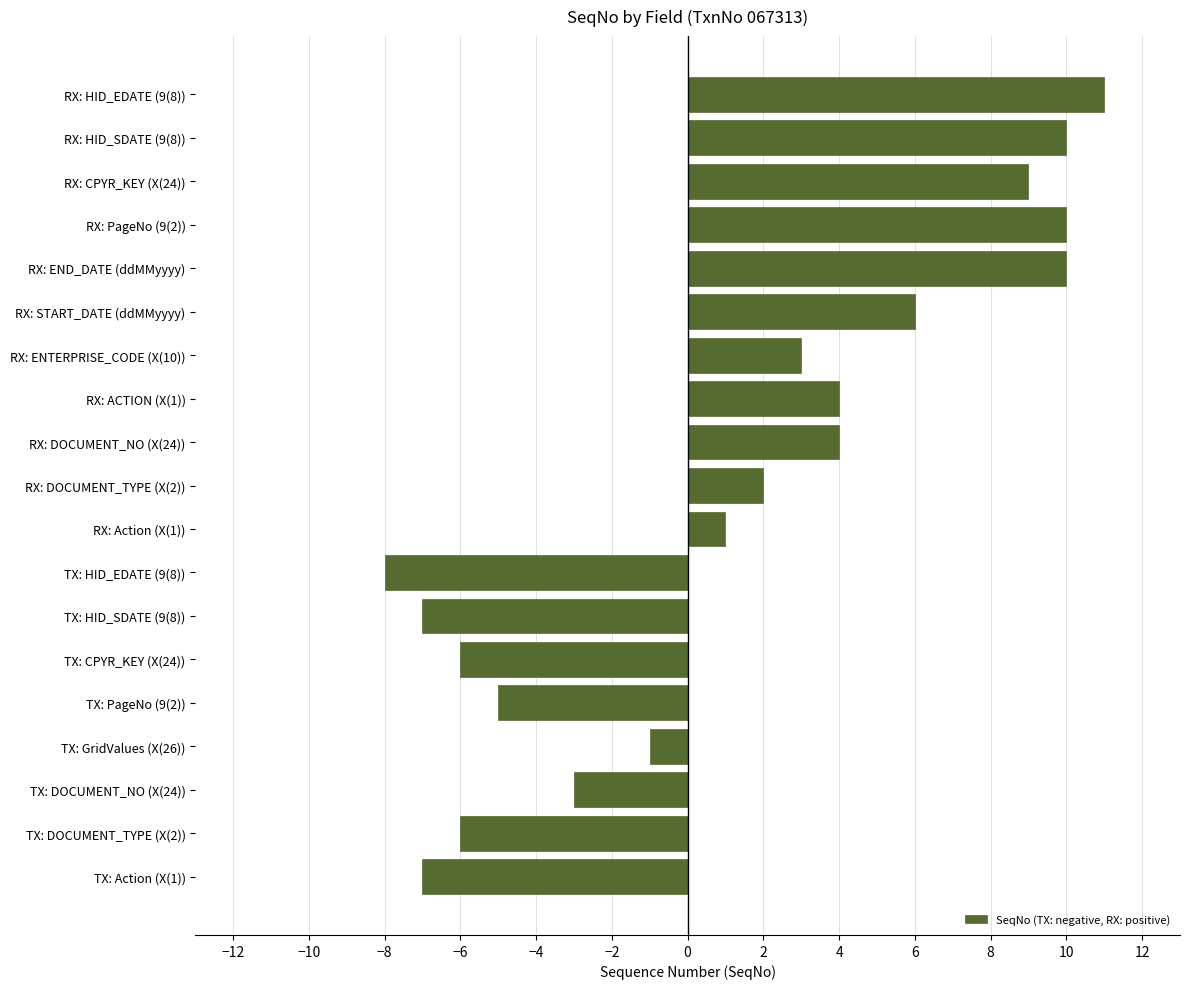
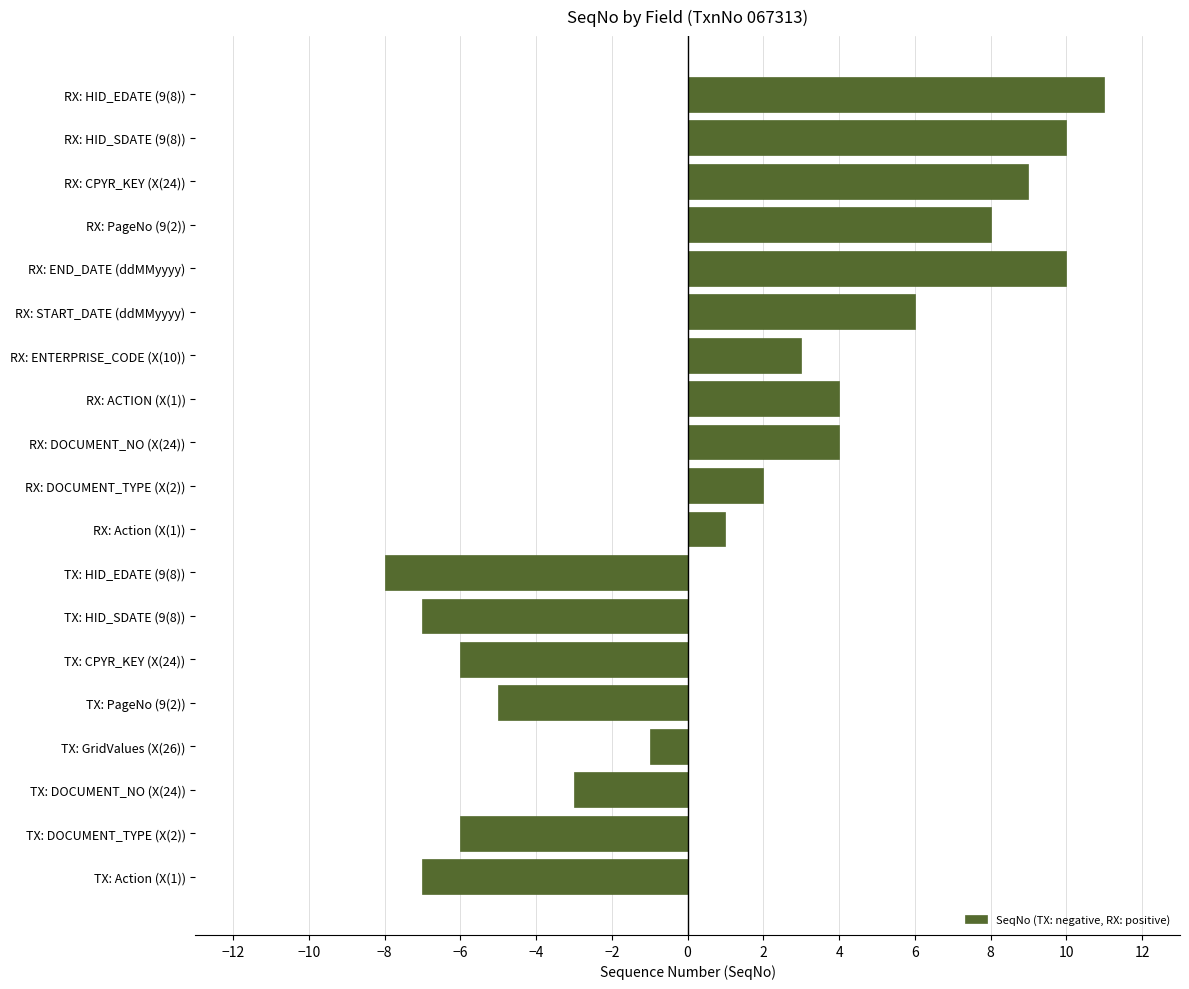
  {
    "RX: HID_EDATE (9(8))": 11,
    "RX: HID_SDATE (9(8))": 10,
    "RX: CPYR_KEY (X(24))": 9,
-   "RX: PageNo (9(2))": 10,
+   "RX: PageNo (9(2))": 8,
    "RX: END_DATE (ddMMyyyy)": 10,
    "RX: START_DATE (ddMMyyyy)": 6,
    "RX: ENTERPRISE_CODE (X(10))": 3,
    "RX: ACTION (X(1))": 4,
    "RX: DOCUMENT_NO (X(24))": 4,
    "RX: DOCUMENT_TYPE (X(2))": 2,
    "RX: Action (X(1))": 1,
    "TX: HID_EDATE (9(8))": -8,
    "TX: HID_SDATE (9(8))": -7,
    "TX: CPYR_KEY (X(24))": -6,
    "TX: PageNo (9(2))": -5,
    "TX: GridValues (X(26))": -1,
    "TX: DOCUMENT_NO (X(24))": -3,
    "TX: DOCUMENT_TYPE (X(2))": -6,
    "TX: Action (X(1))": -7
  }
